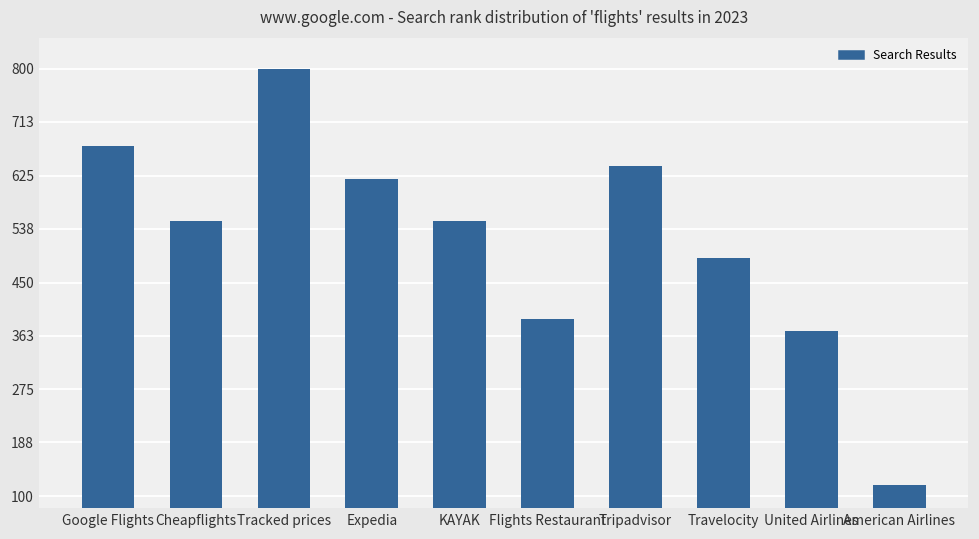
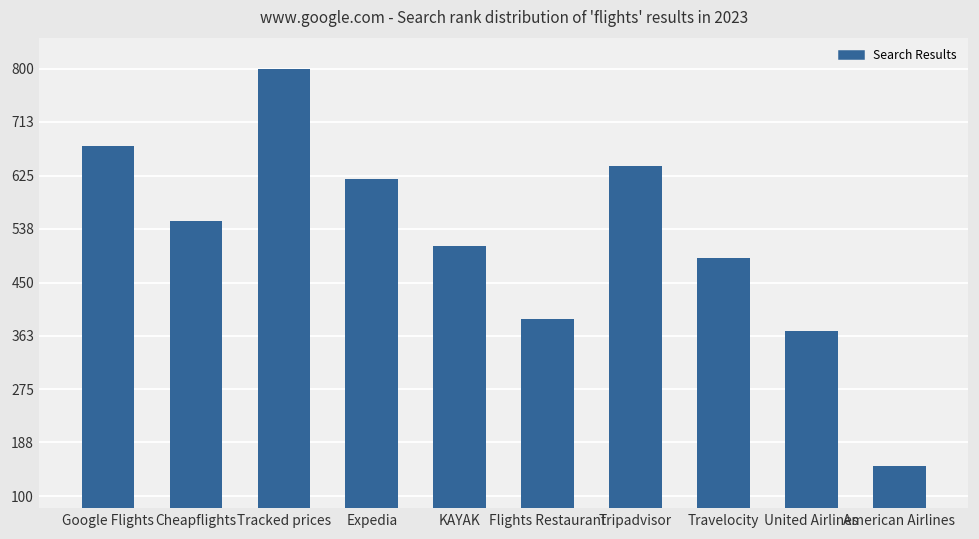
  {
    "Google Flights": 670,
    "Cheapflights": 550,
    "Tracked prices": 800,
    "Expedia": 620,
-   "KAYAK": 550,
+   "KAYAK": 510,
    "Flights Restaurant": 390,
    "Tripadvisor": 640,
    "Travelocity": 490,
-   "American Airlines": 120
+   "American Airlines": 150
  }
